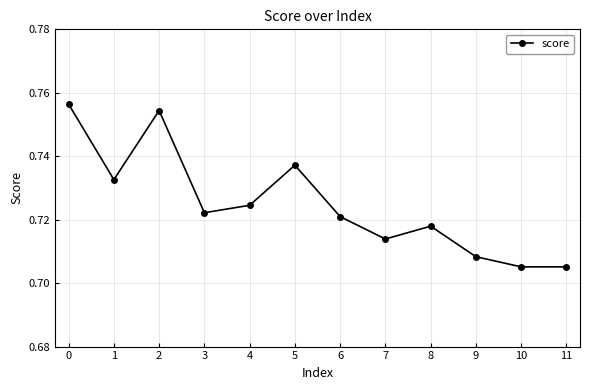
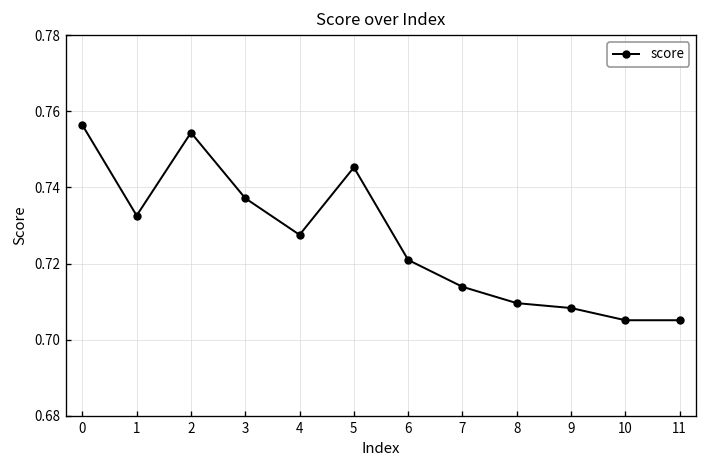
  {
    "0": 0.756,
    "1": 0.733,
    "2": 0.754,
-   "3": 0.722,
-   "4": 0.725,
-   "5": 0.737,
+   "3": 0.737,
+   "4": 0.728,
+   "5": 0.745,
    "6": 0.721,
    "7": 0.714,
-   "8": 0.718,
+   "8": 0.710,
    "9": 0.708,
    "10": 0.705,
    "11": 0.705
  }
